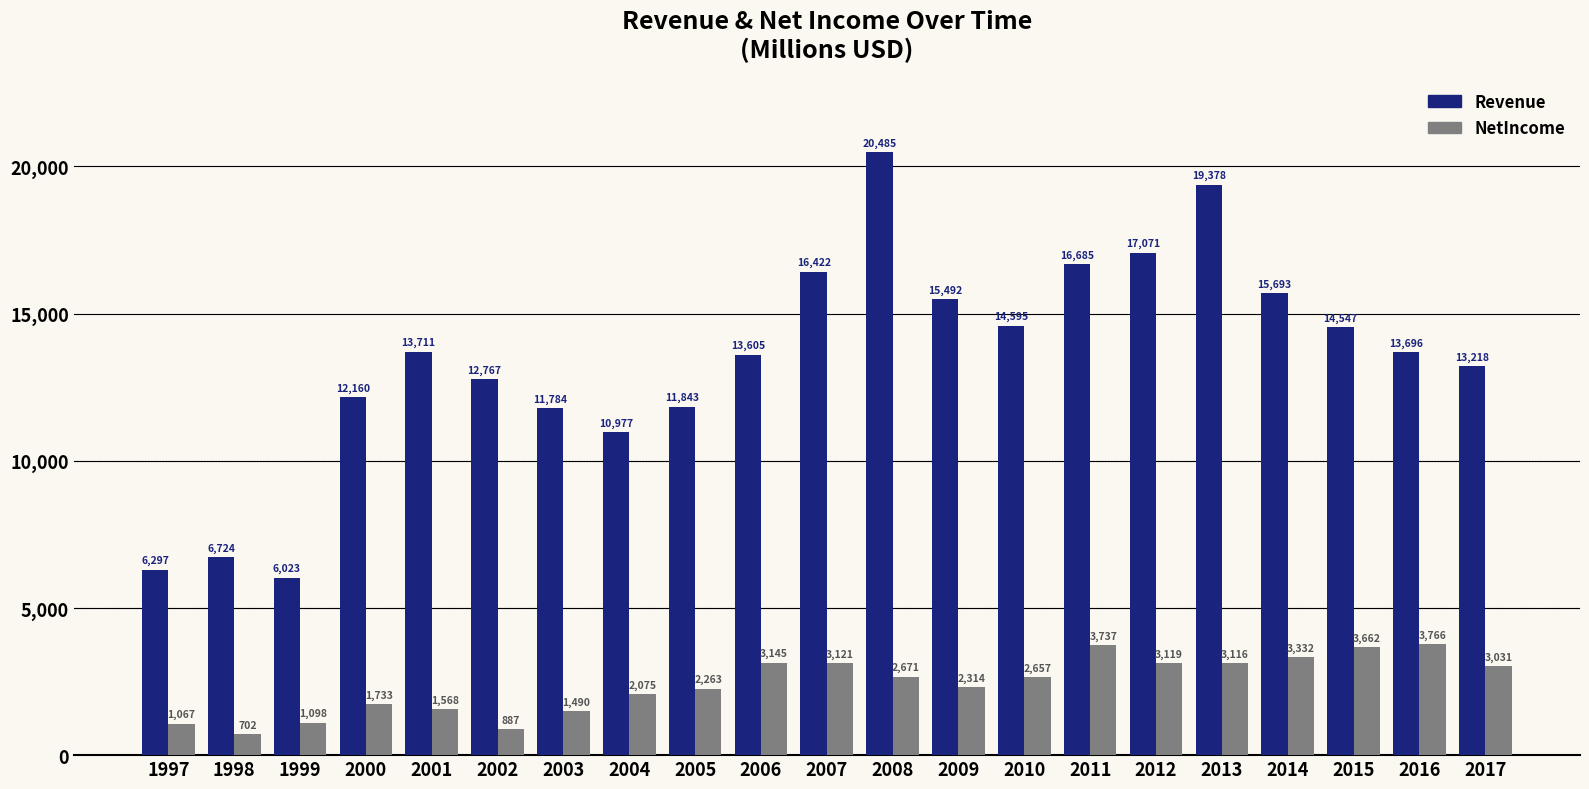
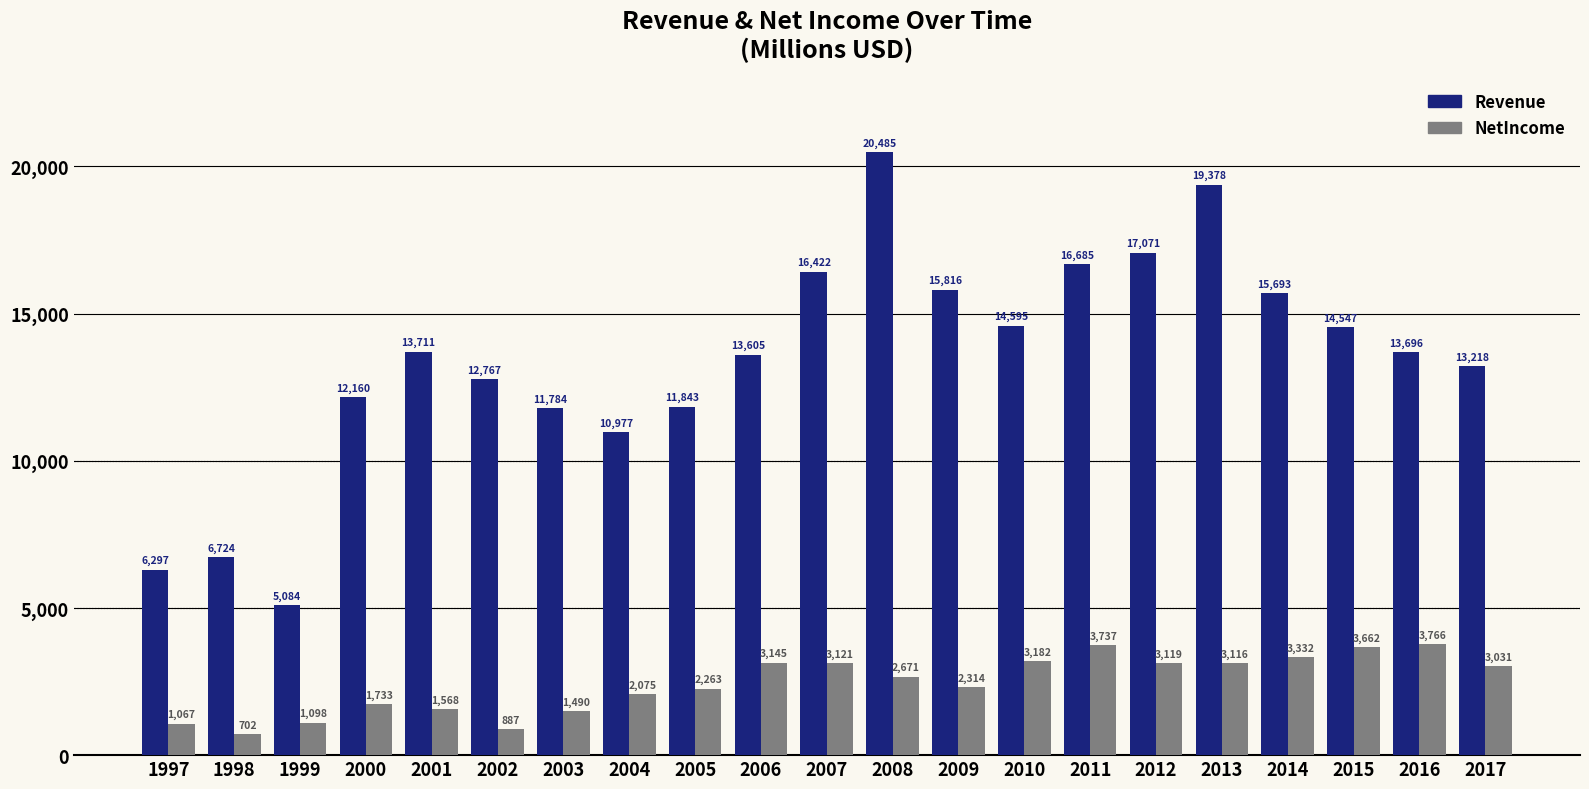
  {
    "Revenue": {
-     "1999": "6,023",
+     "1999": "5,084",
      "2000": "12,160",
      "2001": "13,711",
      "2002": "12,767",
      "2003": "11,784",
      "2004": "10,977",
      "2005": "11,843",
      "2006": "13,605",
      "2007": "16,422",
      "2008": "20,485",
-     "2009": "15,492",
+     "2009": "15,816",
      "2010": "14,595",
      "2011": "16,685",
      "2012": "17,071",
      "2013": "19,378",
      "2014": "15,693",
      "2015": "14,547",
      "2016": "13,696",
      "2017": "13,218"
    },
    "NetIncome": {
      "1997": "1,067",
      "1999": "1,098",
      "2000": "1,733",
      "2001": "1,568",
      "2002": "887",
      "2003": "1,490",
      "2004": "2,075",
      "2005": "2,263",
      "2006": "3,145",
      "2007": "3,121",
      "2008": "2,671",
      "2009": "2,314",
-     "2010": "2,657",
+     "2010": "3,182",
      "2011": "3,737",
      "2012": "3,119",
      "2013": "3,116",
      "2014": "3,332",
      "2015": "3,662",
      "2016": "3,766",
      "2017": "3,031"
    }
  }
